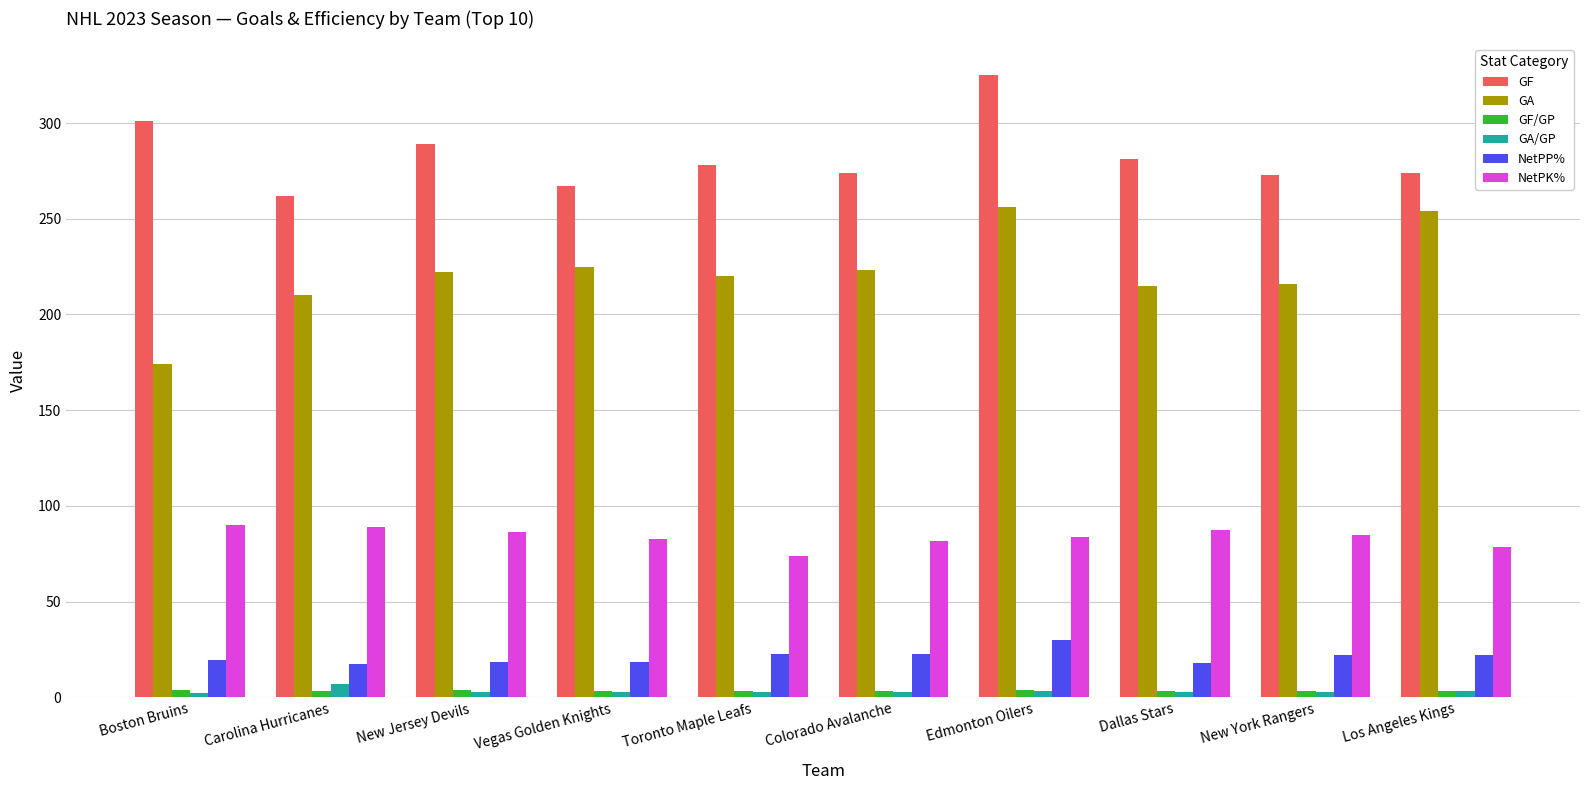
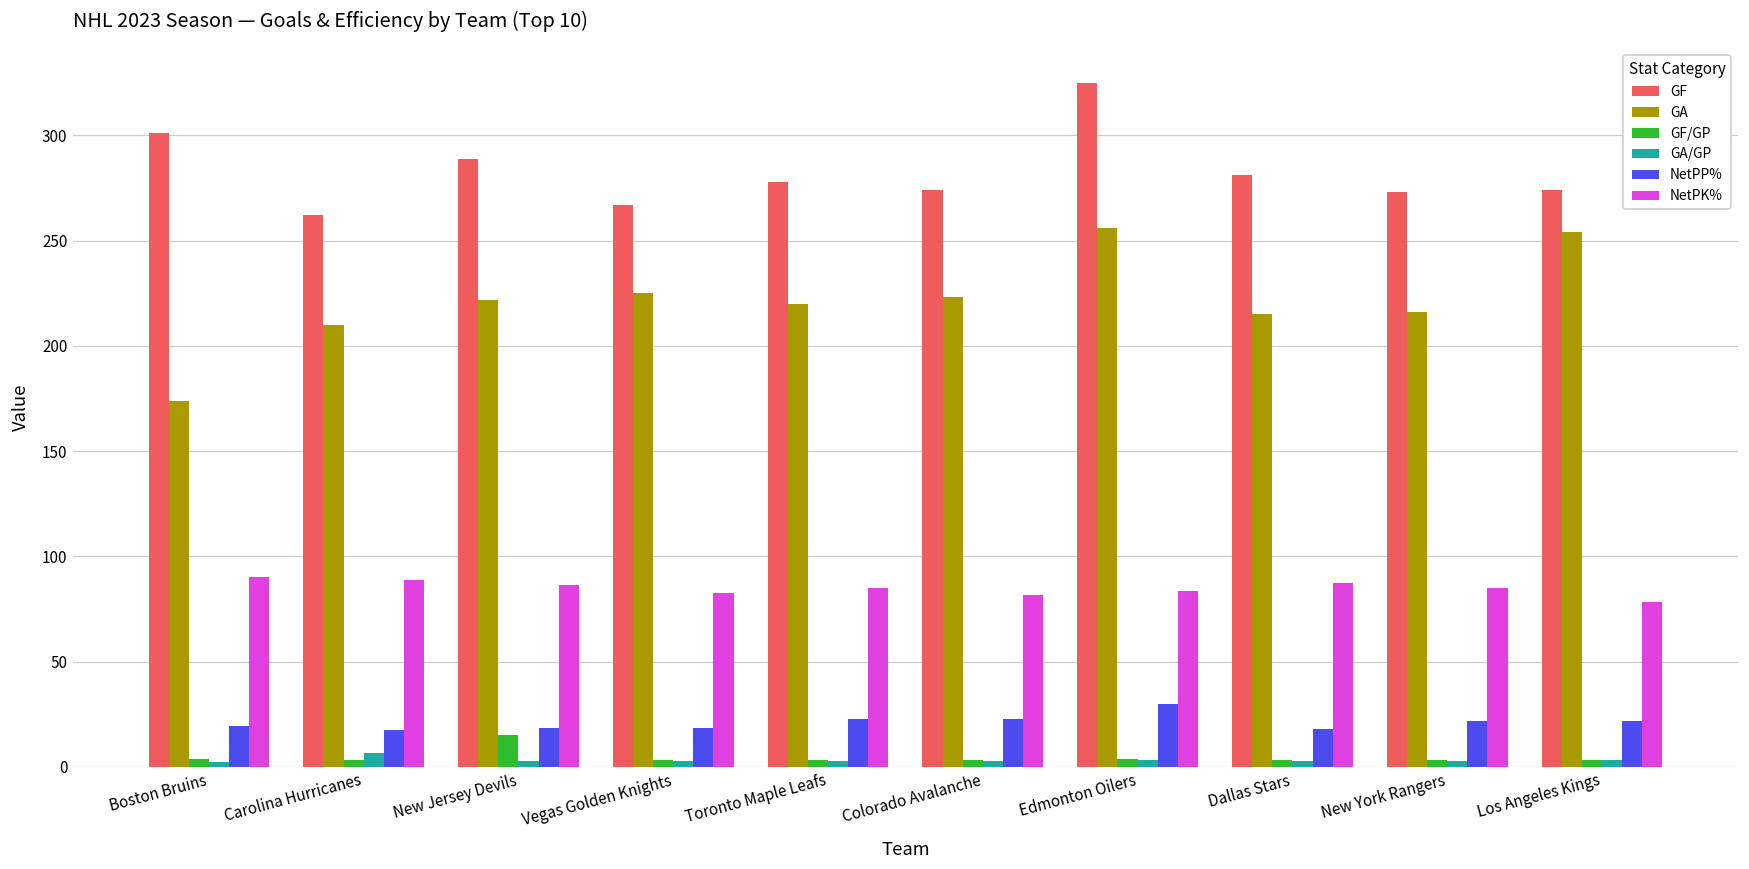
  {
    "GF": {
      "Boston Bruins": 301,
      "Carolina Hurricanes": 262,
      "New Jersey Devils": 289,
      "Vegas Golden Knights": 267,
      "Toronto Maple Leafs": 278,
      "Colorado Avalanche": 274,
      "Edmonton Oilers": 325,
      "Dallas Stars": 281,
      "New York Rangers": 273,
      "Los Angeles Kings": 274
    },
    "GA": {
      "Boston Bruins": 174,
      "Carolina Hurricanes": 210,
      "New Jersey Devils": 222,
      "Vegas Golden Knights": 225,
      "Toronto Maple Leafs": 220,
      "Colorado Avalanche": 223,
      "Edmonton Oilers": 256,
      "Dallas Stars": 215,
      "New York Rangers": 216,
      "Los Angeles Kings": 254
    },
    "GF/GP": {
      "Boston Bruins": 4,
      "Carolina Hurricanes": 3,
-     "New Jersey Devils": 4,
+     "New Jersey Devils": 15,
      "Vegas Golden Knights": 3,
      "Toronto Maple Leafs": 3,
      "Colorado Avalanche": 3,
      "Edmonton Oilers": 4,
      "Dallas Stars": 3,
      "New York Rangers": 3,
      "Los Angeles Kings": 3
    },
    "GA/GP": {
      "Boston Bruins": 2,
      "Carolina Hurricanes": 7,
      "New Jersey Devils": 3,
      "Vegas Golden Knights": 3,
      "Toronto Maple Leafs": 3,
      "Colorado Avalanche": 3,
      "Edmonton Oilers": 3,
      "Dallas Stars": 3,
      "New York Rangers": 3,
      "Los Angeles Kings": 3
    },
    "NetPP%": {
      "Boston Bruins": 19,
      "Carolina Hurricanes": 17,
      "New Jersey Devils": 18,
      "Vegas Golden Knights": 18,
      "Toronto Maple Leafs": 23,
      "Colorado Avalanche": 23,
      "Edmonton Oilers": 30,
      "Dallas Stars": 18,
      "New York Rangers": 22,
      "Los Angeles Kings": 22
    },
    "NetPK%": {
      "Boston Bruins": 90,
      "Carolina Hurricanes": 89,
      "New Jersey Devils": 87,
      "Vegas Golden Knights": 83,
-     "Toronto Maple Leafs": 74,
+     "Toronto Maple Leafs": 85,
      "Colorado Avalanche": 82,
      "Edmonton Oilers": 84,
      "Dallas Stars": 88,
      "New York Rangers": 85,
      "Los Angeles Kings": 78
    }
  }
